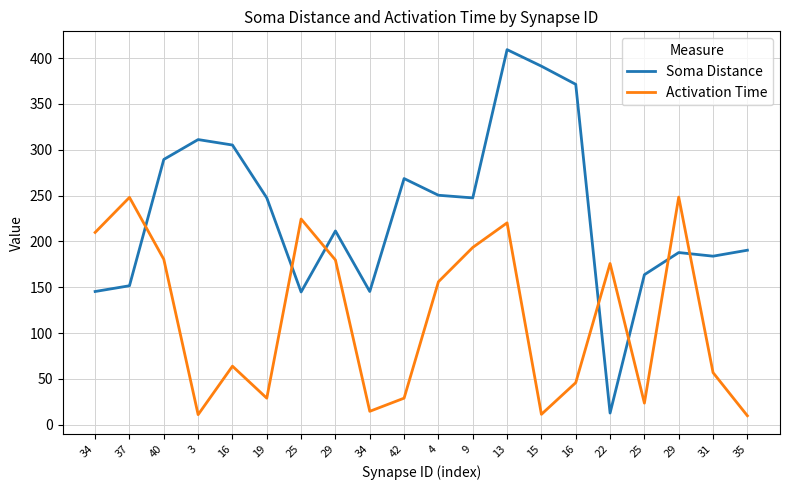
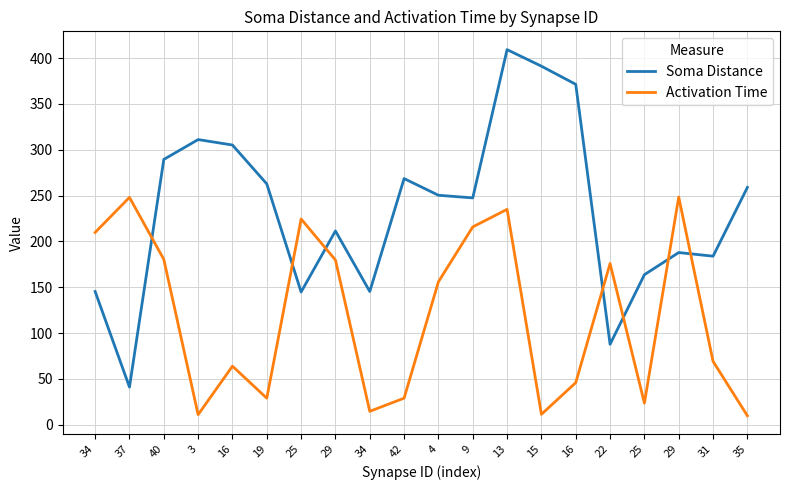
  {
    "Soma Distance": {
-     "37": 150,
+     "37": 40,
      "40": 290,
      "3": 310,
-     "19": 250,
+     "19": 260,
      "42": 270,
      "4": 250,
      "9": 250,
      "13": 410,
      "15": 390,
-     "22": 10,
+     "22": 90,
      "31": 180,
-     "35": 190
+     "35": 260
    },
    "Activation Time": {
      "37": 250,
      "40": 180,
      "3": 10,
      "19": 30,
      "42": 30,
      "4": 160,
-     "9": 190,
-     "13": 220,
+     "9": 220,
+     "13": 240,
      "15": 10,
      "22": 180,
-     "31": 60,
+     "31": 70,
      "35": 10
    }
  }
